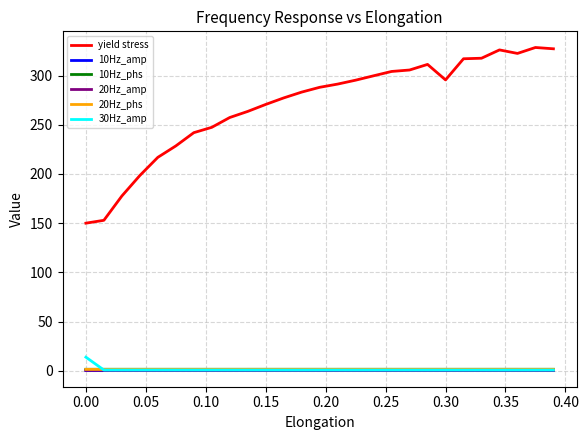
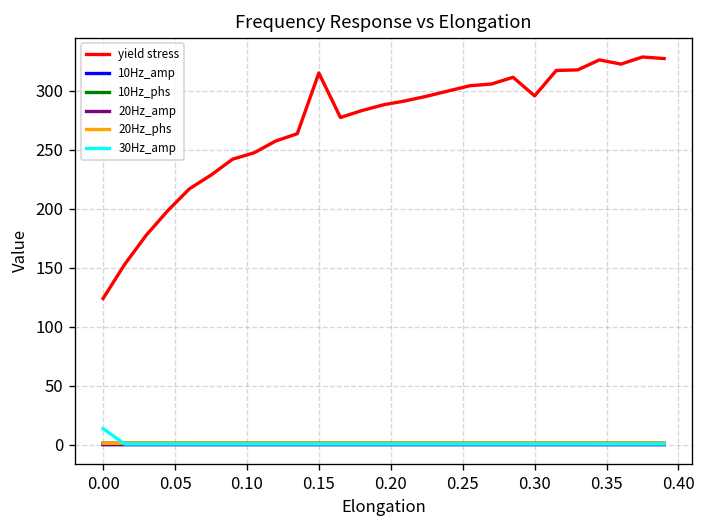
  {
    "yield stress": {
-     "0.00": 150,
-     "0.15": 270,
+     "0.00": 120,
+     "0.15": 310,
      "0.30": 300
    },
    "30Hz_amp": {
      "0.00": 10
    }
  }
